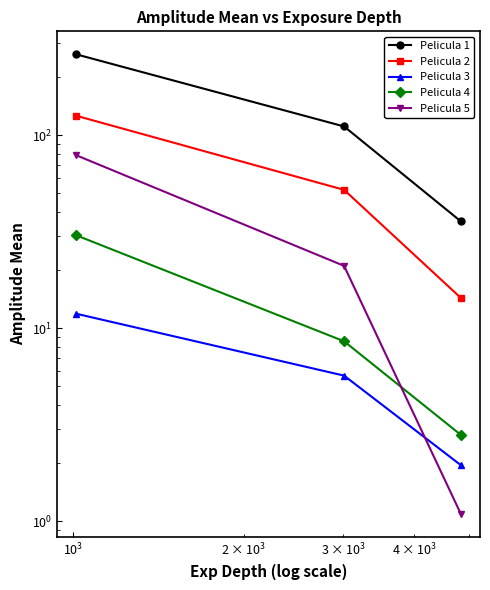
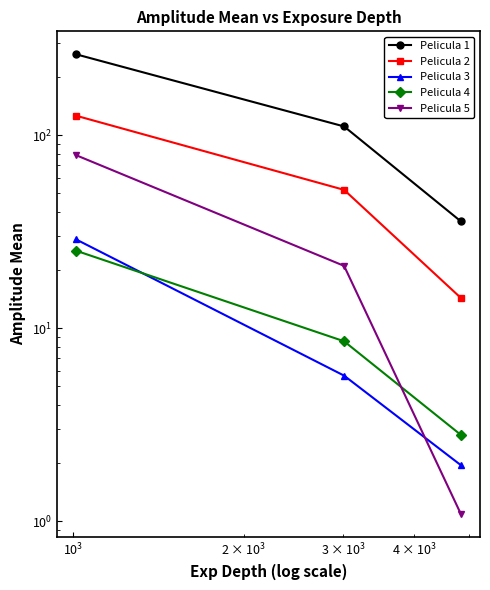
  {
    "Pelicula 1": {
      "10^3": 260
    },
    "Pelicula 2": {
      "10^3": 130
    },
    "Pelicula 3": {
-     "10^3": 12
+     "10^3": 29
    },
    "Pelicula 4": {
-     "10^3": 30
+     "10^3": 25
    },
    "Pelicula 5": {
      "10^3": 79
    }
  }
